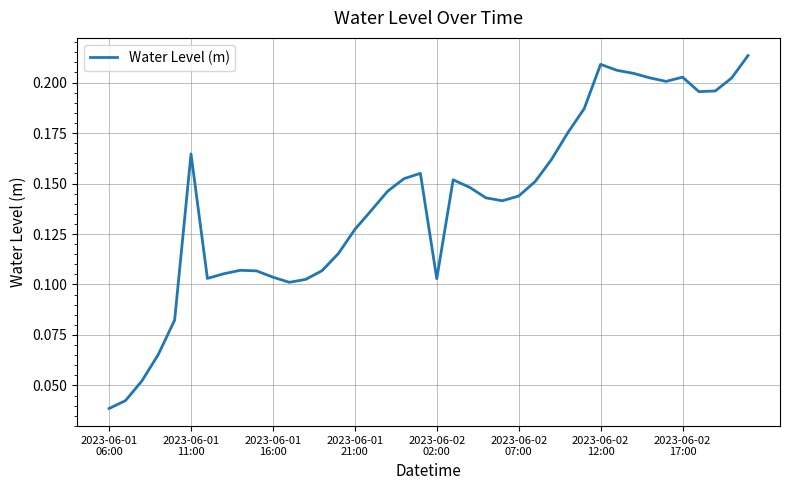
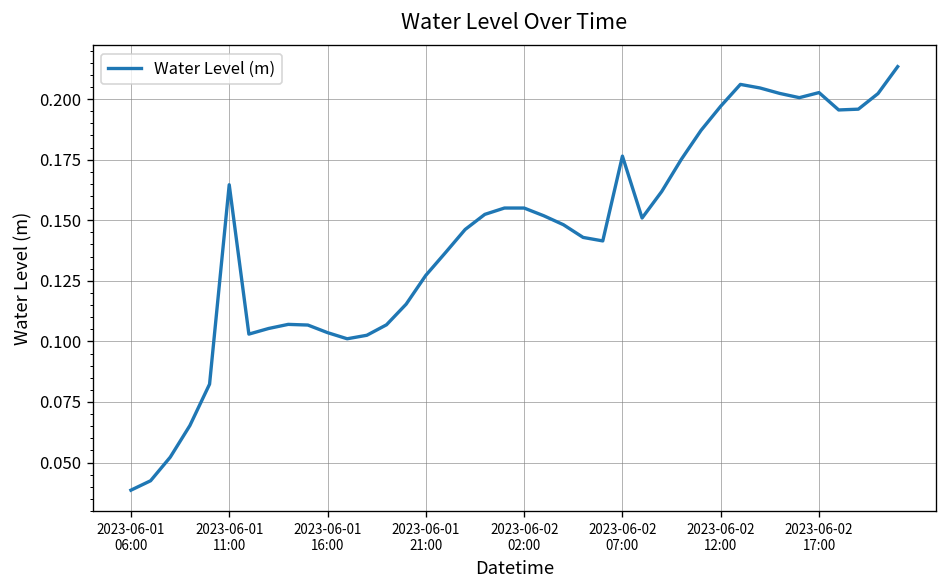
  {
    "2023-06-01 06:00": 0.039,
    "2023-06-01 11:00": 0.165,
    "2023-06-01 16:00": 0.104,
    "2023-06-01 21:00": 0.127,
-   "2023-06-02 02:00": 0.103,
-   "2023-06-02 07:00": 0.144,
-   "2023-06-02 12:00": 0.209,
+   "2023-06-02 02:00": 0.155,
+   "2023-06-02 07:00": 0.176,
+   "2023-06-02 12:00": 0.197,
    "2023-06-02 17:00": 0.203
  }
